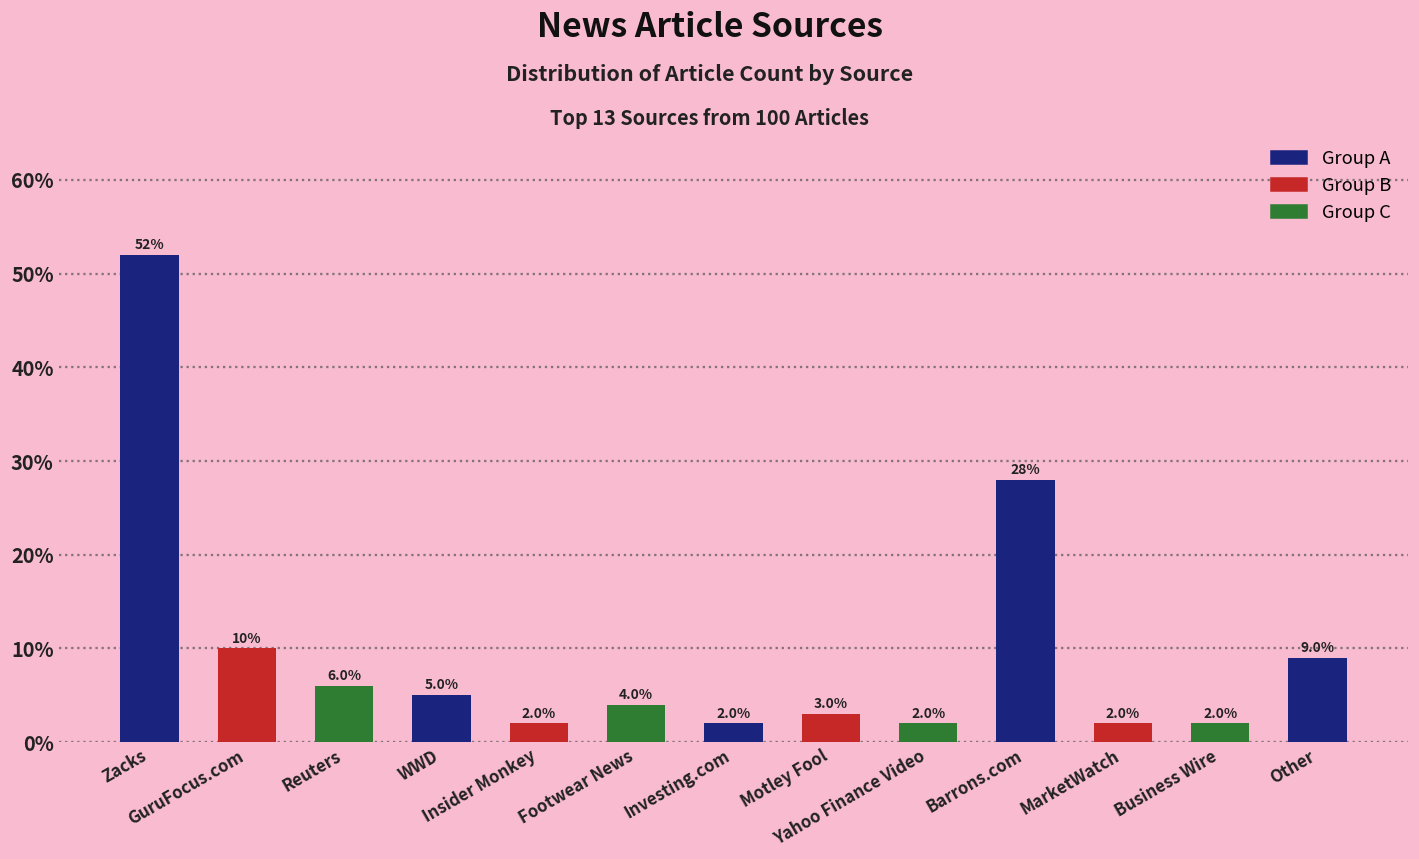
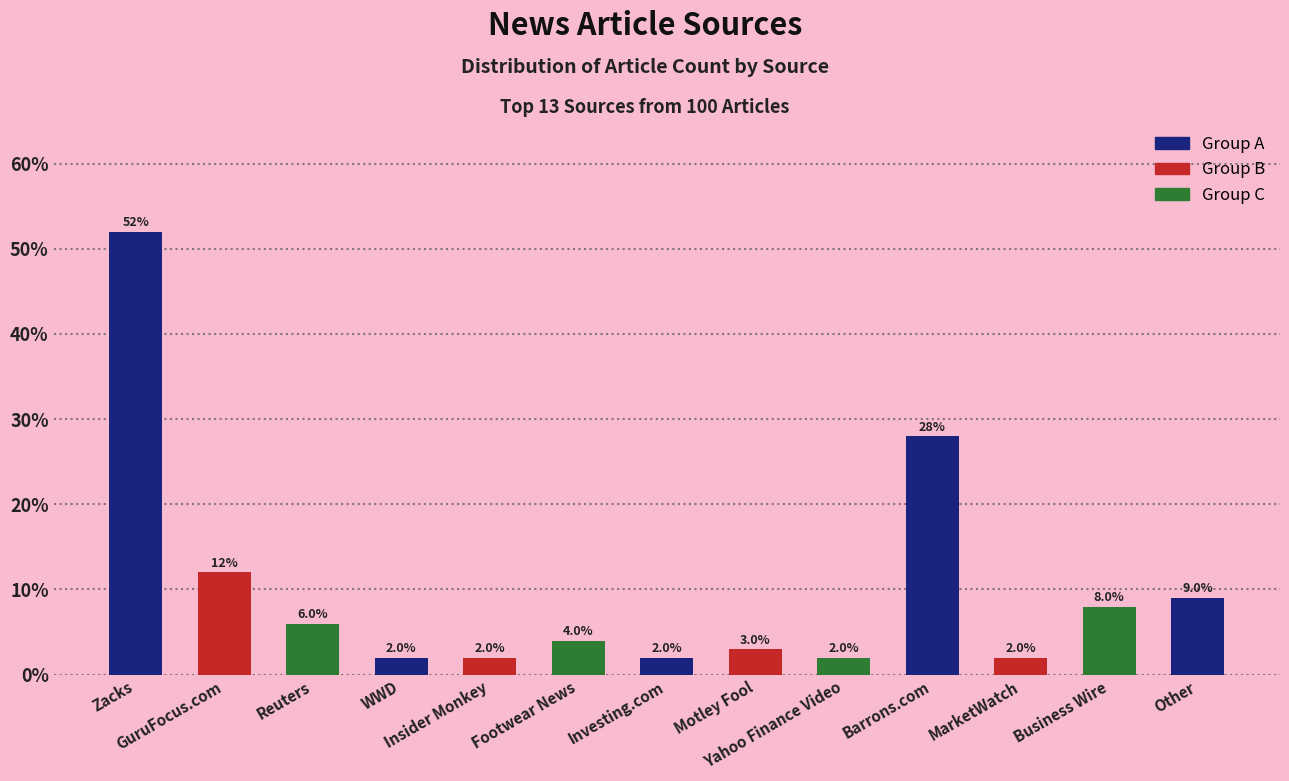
  {
    "Zacks": "52%",
-   "GuruFocus.com": "10%",
+   "GuruFocus.com": "12%",
    "Reuters": "6.0%",
-   "WWD": "5.0%",
+   "WWD": "2.0%",
    "Insider Monkey": "2.0%",
    "Footwear News": "4.0%",
    "Investing.com": "2.0%",
    "Motley Fool": "3.0%",
    "Yahoo Finance Video": "2.0%",
    "Barrons.com": "28%",
    "MarketWatch": "2.0%",
-   "Business Wire": "2.0%",
+   "Business Wire": "8.0%",
    "Other": "9.0%"
  }
